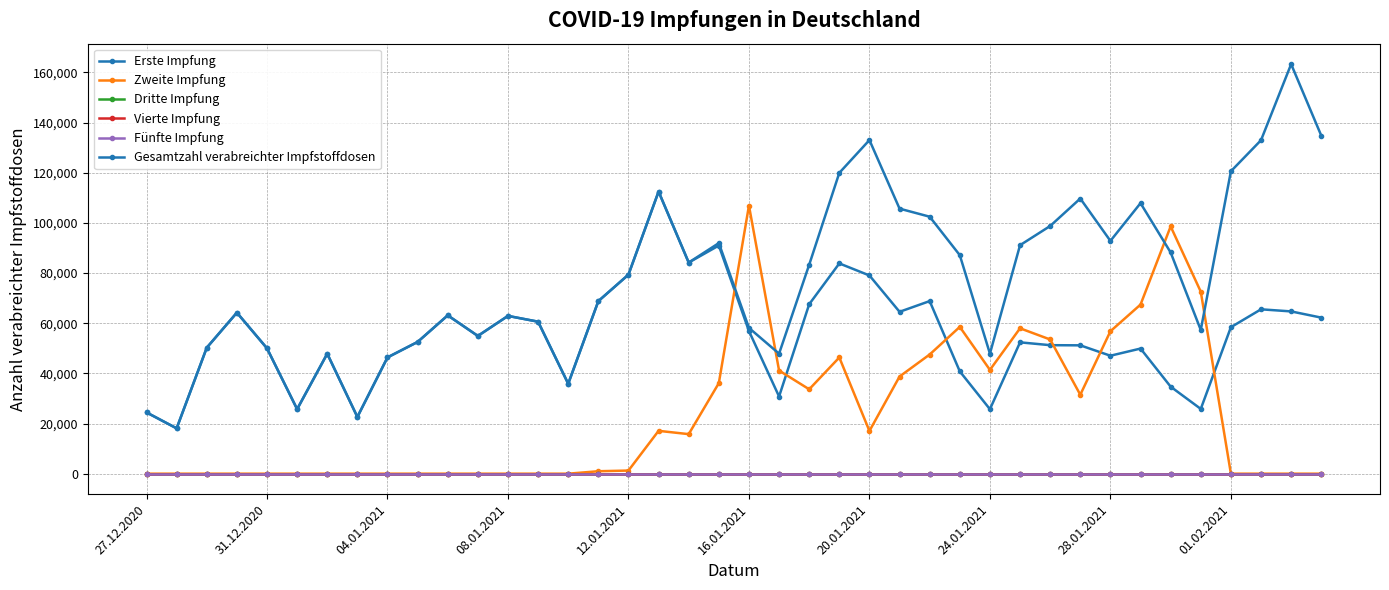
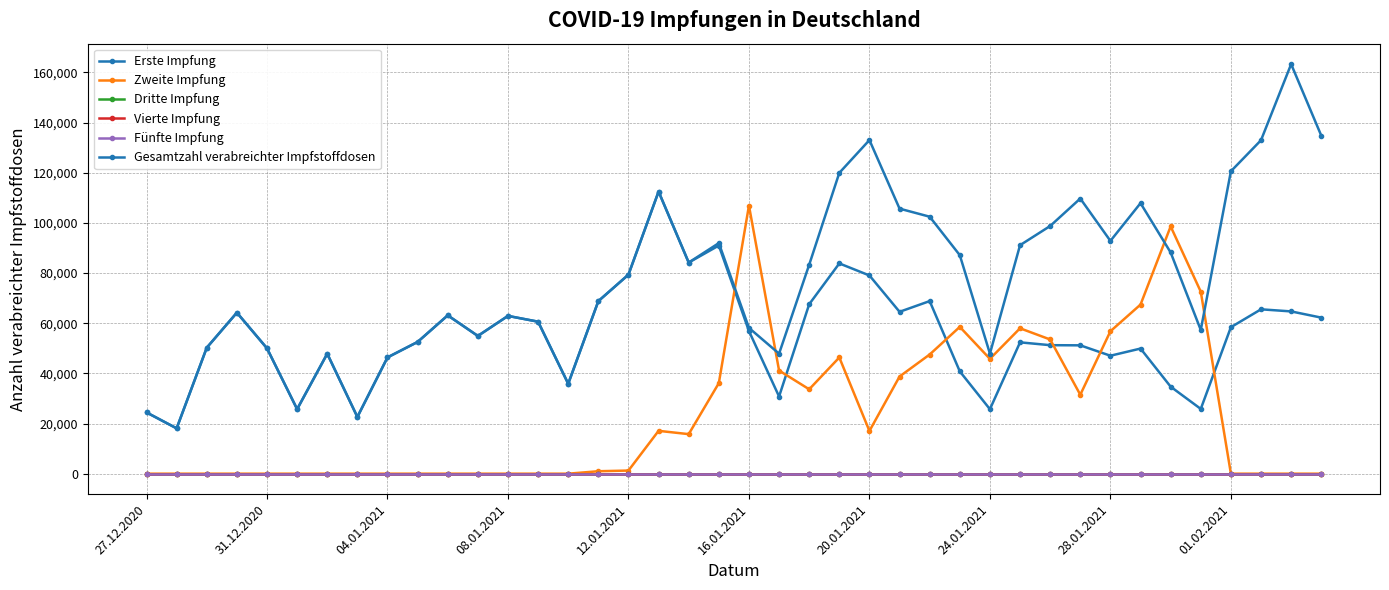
  {
    "Zweite Impfung": {
      "12.01.2021": "1,000",
      "16.01.2021": "107,000",
      "20.01.2021": "17,000",
-     "24.01.2021": "41,000",
+     "24.01.2021": "46,000",
      "28.01.2021": "57,000"
    },
    "Fünfte Impfung": {
      "12.01.2021": "0",
      "16.01.2021": "0",
      "20.01.2021": "0",
      "24.01.2021": "0",
      "28.01.2021": "0"
    }
  }
